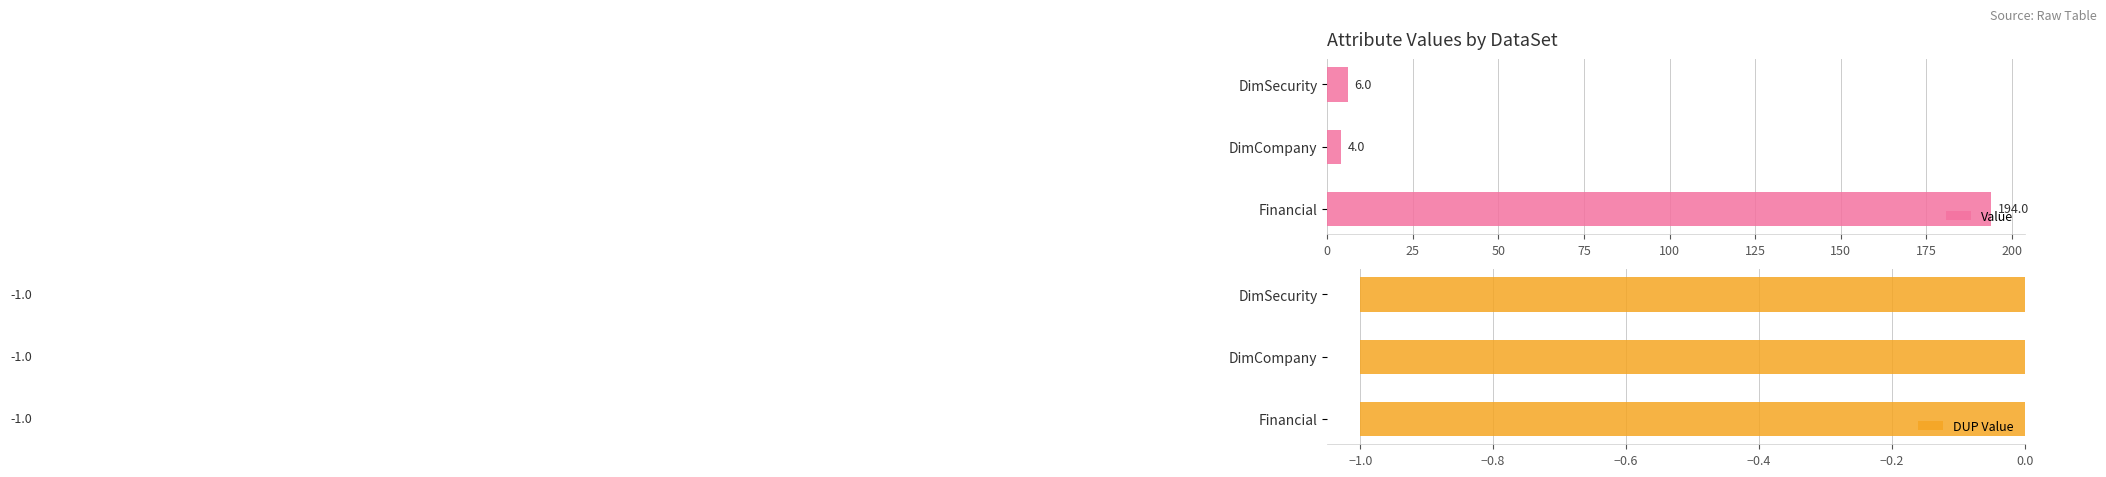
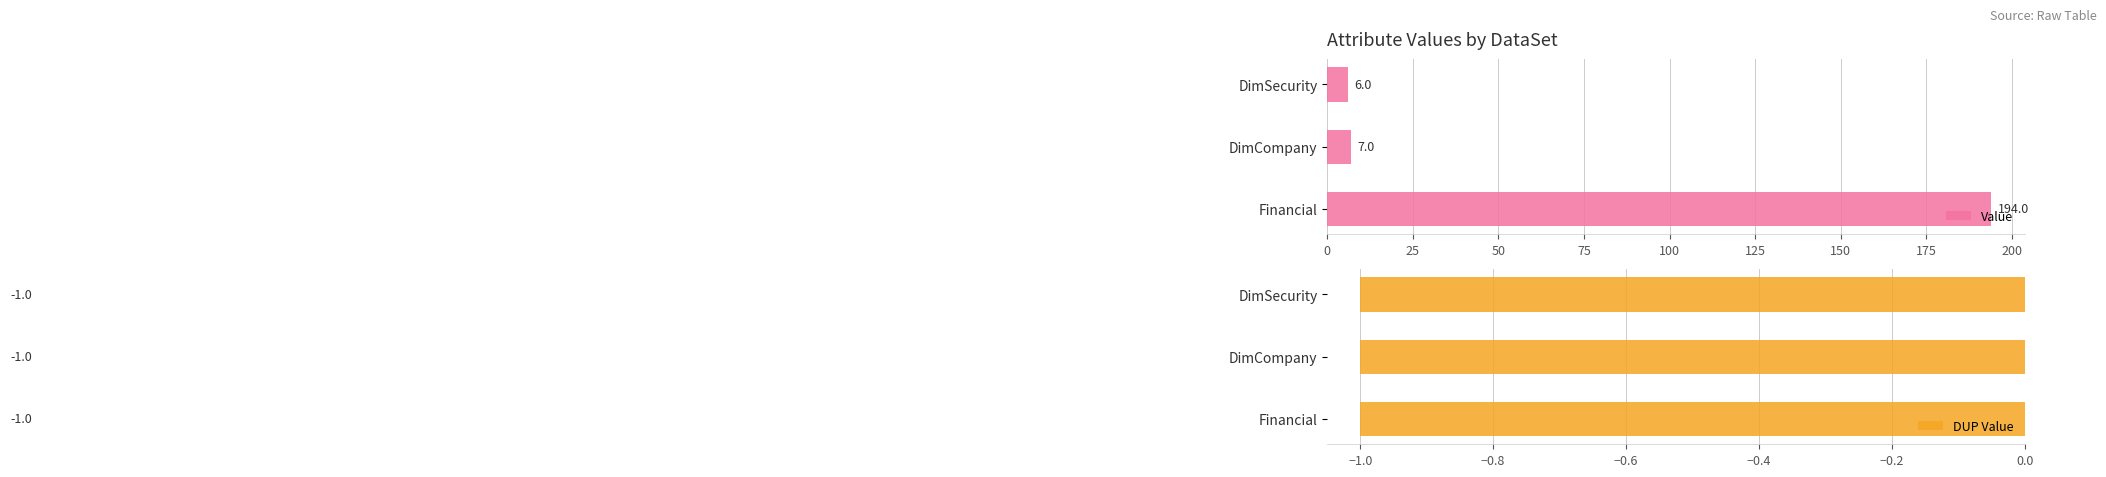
  {
    "Attribute Values by DataSet": {
      "DimSecurity": 6.0,
-     "DimCompany": 4.0,
+     "DimCompany": 7.0,
      "Financial": 194.0
    }
  }
